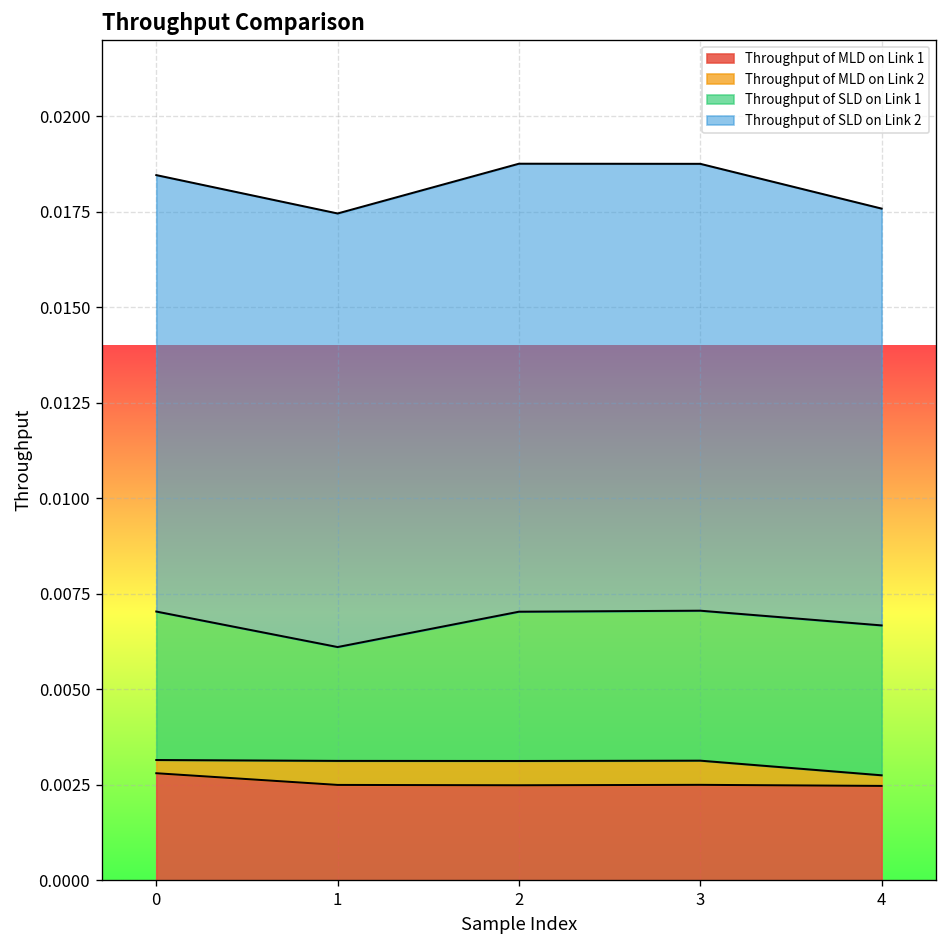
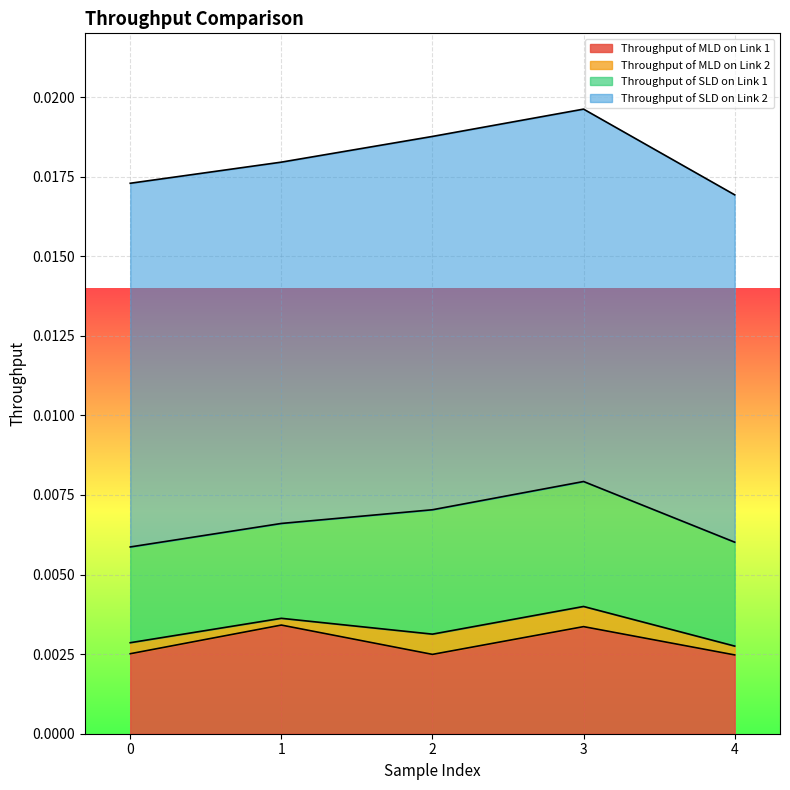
  {
    "Throughput of MLD on Link 1": {
-     "0": 0.0028,
-     "1": 0.0025,
+     "0": 0.0025,
+     "1": 0.0034,
      "2": 0.0025,
-     "3": 0.0025,
+     "3": 0.0034,
      "4": 0.0025
    },
    "Throughput of MLD on Link 2": {
      "0": 0.0003,
-     "1": 0.0006,
+     "1": 0.0002,
      "2": 0.0006,
      "3": 0.0006,
      "4": 0.0003
    },
    "Throughput of SLD on Link 1": {
-     "0": 0.0039,
+     "0": 0.0030,
      "1": 0.0030,
      "2": 0.0039,
      "3": 0.0039,
-     "4": 0.0039
+     "4": 0.0033
    },
    "Throughput of SLD on Link 2": {
      "0": 0.0114,
      "1": 0.0113,
      "2": 0.0117,
      "3": 0.0117,
      "4": 0.0109
    }
  }
